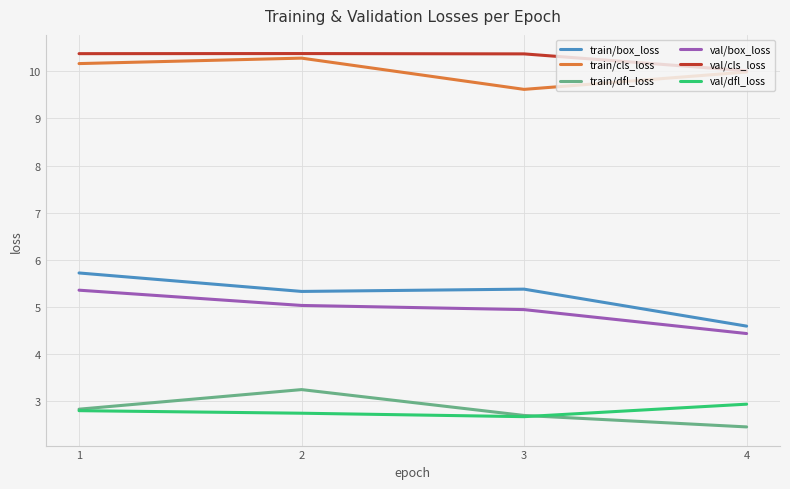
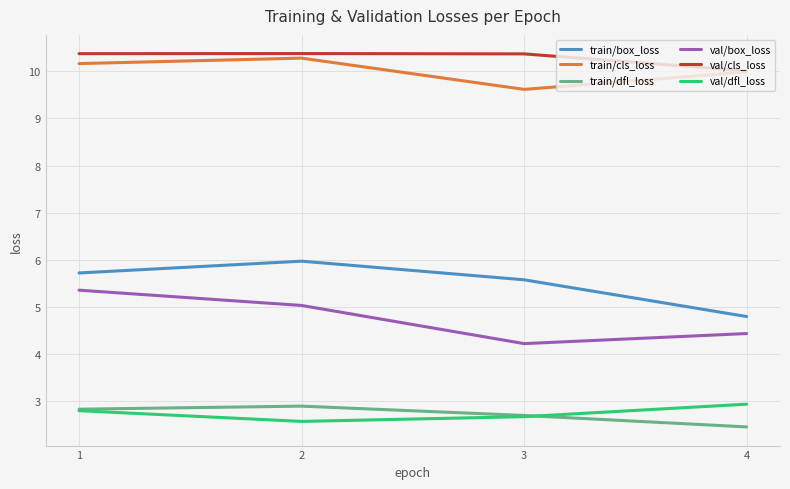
  {
    "train/box_loss": {
      "1": 5.7,
-     "2": 5.3,
-     "3": 5.4,
-     "4": 4.6
+     "2": 6.0,
+     "3": 5.6,
+     "4": 4.8
    },
    "train/cls_loss": {
      "1": 10.2,
      "2": 10.3,
      "3": 9.6
    },
    "train/dfl_loss": {
-     "2": 3.2,
+     "2": 2.9,
      "4": 2.5
    },
    "val/box_loss": {
      "1": 5.4,
      "2": 5.0,
-     "3": 4.9,
+     "3": 4.2,
      "4": 4.4
    },
    "val/cls_loss": {
      "1": 10.4,
      "2": 10.4,
      "3": 10.4
    },
    "val/dfl_loss": {
-     "2": 2.7,
+     "2": 2.6,
      "4": 2.9
    }
  }
